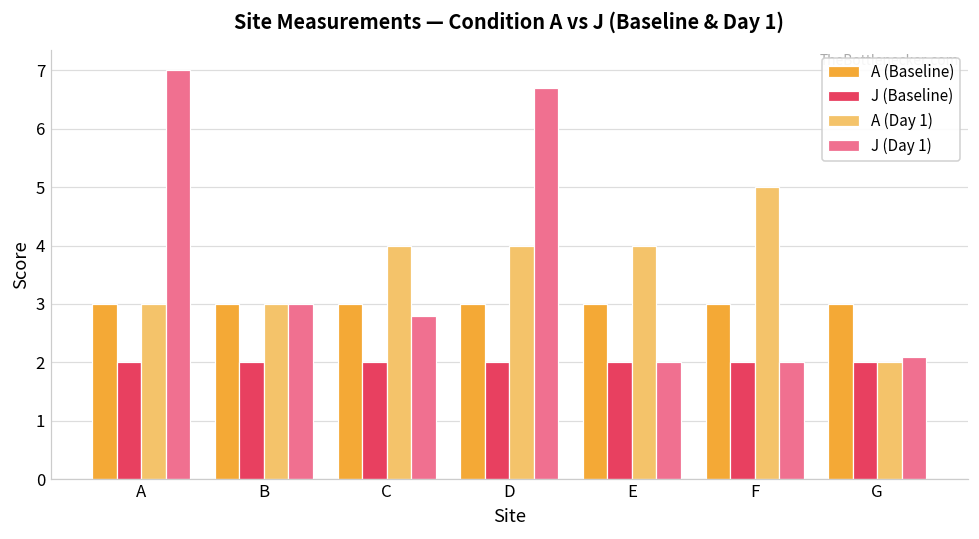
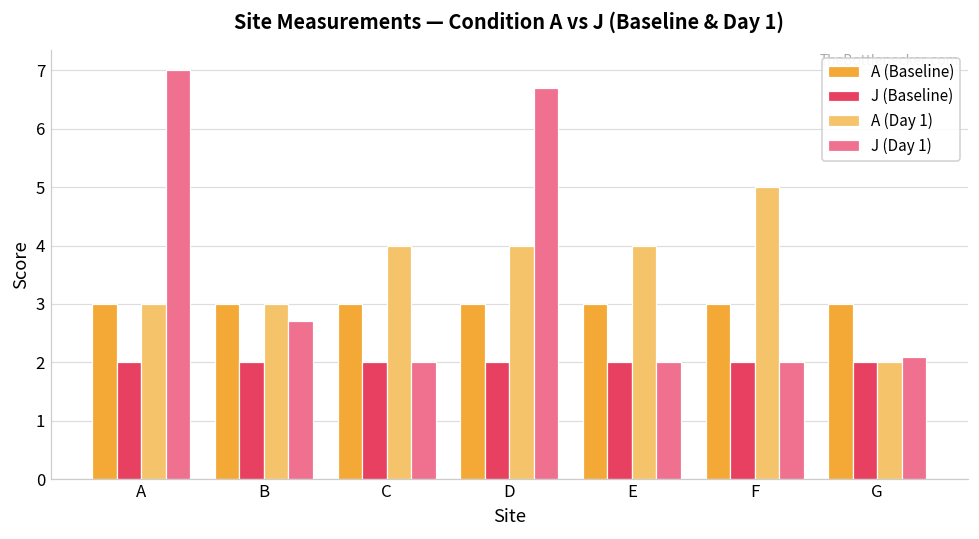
  {
    "J (Baseline)": {
      "A": 2.0,
      "B": 2.0,
      "C": 2.0,
      "D": 2.0,
      "E": 2.0,
      "F": 2.0,
      "G": 2.0
    },
    "J (Day 1)": {
      "A": 7.0,
-     "B": 3.0,
-     "C": 2.8,
+     "B": 2.7,
+     "C": 2.0,
      "D": 6.7,
      "E": 2.0,
      "F": 2.0,
      "G": 2.1
    }
  }
